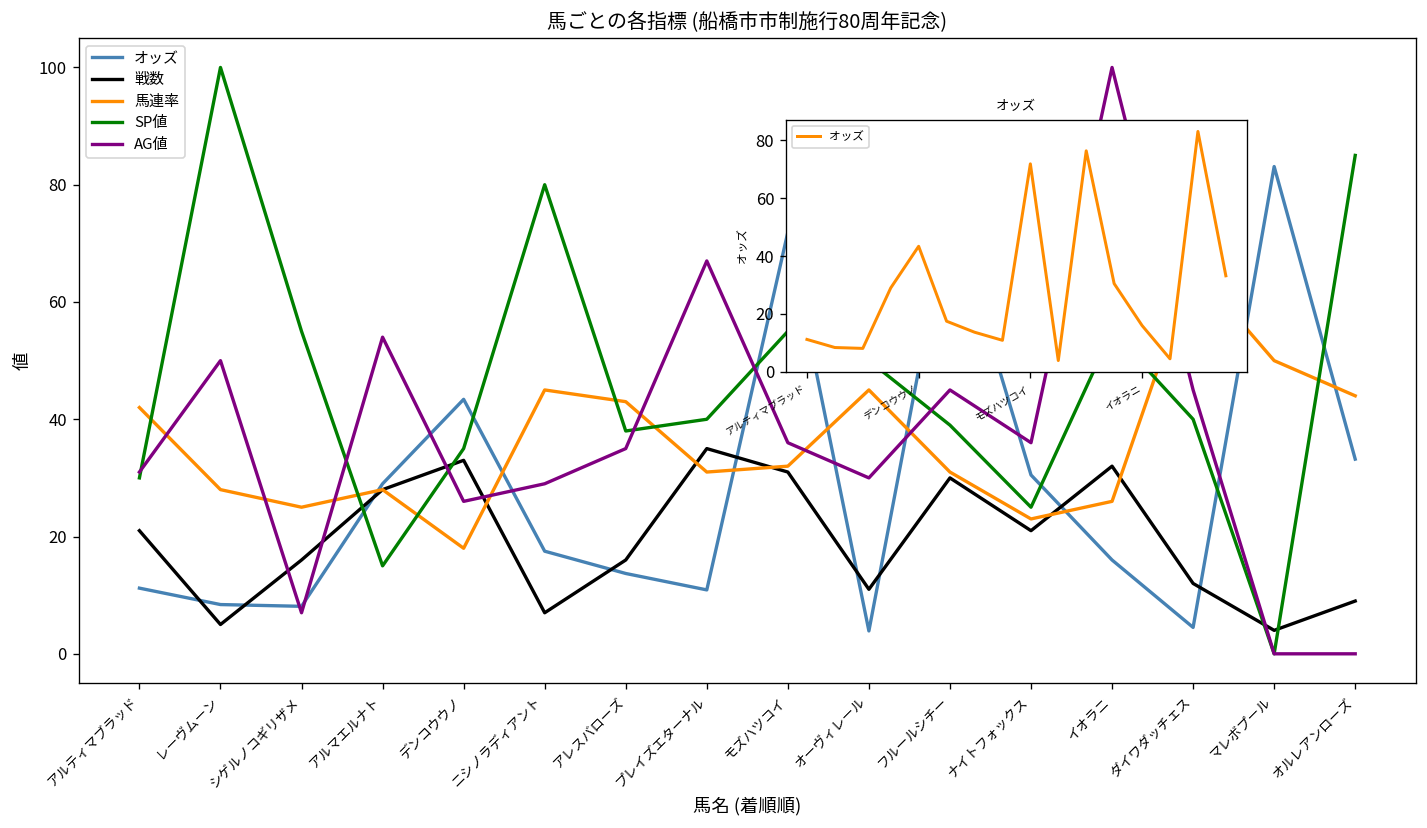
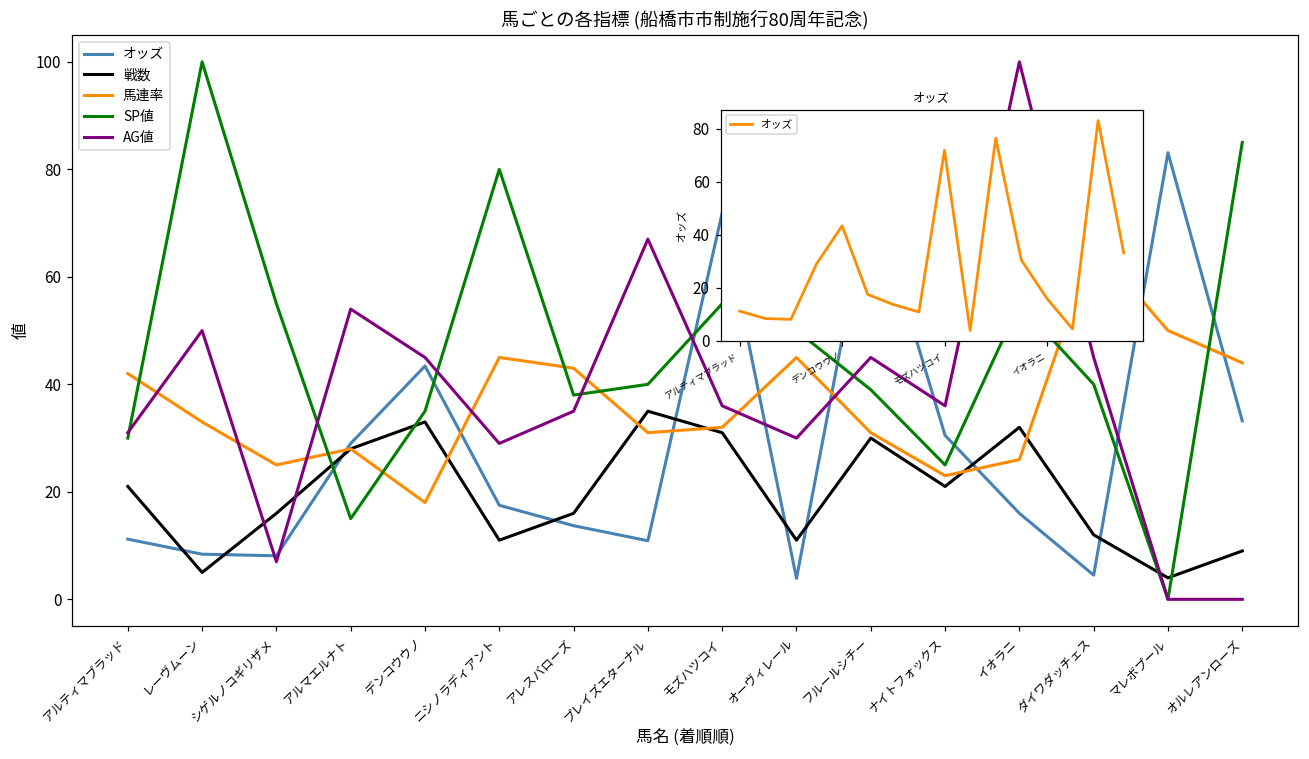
  {
    "馬ごとの各指標 (船橋市市制施行80周年記念)": {
      "戦数": {
        "アルティマブラッド": 21,
        "レーヴムーン": 5,
        "シゲルノコギリザメ": 16,
        "デンコウウノ": 33,
-       "ニシノラディアント": 7,
+       "ニシノラディアント": 11,
        "アレスバローズ": 16,
        "プレイズエターナル": 35,
        "モズハツコイ": 31,
        "オーヴィレール": 11,
        "フルールシチー": 30,
        "ナイトフォックス": 21,
        "イオラニ": 32,
        "ダイワダッチェス": 12,
        "マレボプール": 4,
        "オルレアンローズ": 9
      },
      "馬連率": {
        "アルティマブラッド": 42,
-       "レーヴムーン": 28,
+       "レーヴムーン": 33,
        "シゲルノコギリザメ": 25,
        "デンコウウノ": 18,
        "ニシノラディアント": 45,
        "アレスバローズ": 43,
        "プレイズエターナル": 31,
        "モズハツコイ": 32,
        "オーヴィレール": 45,
        "フルールシチー": 31,
        "ナイトフォックス": 23,
        "イオラニ": 26,
        "ダイワダッチェス": 66,
        "マレボプール": 50,
        "オルレアンローズ": 44
      },
      "SP値": {
        "アルティマブラッド": 30,
        "レーヴムーン": 100,
        "シゲルノコギリザメ": 55,
        "アルマエルナト": 15,
        "デンコウウノ": 35,
        "ニシノラディアント": 80,
        "アレスバローズ": 38,
        "プレイズエターナル": 40,
        "モズハツコイ": 55,
        "オーヴィレール": 50,
        "フルールシチー": 39,
        "ナイトフォックス": 25,
        "イオラニ": 55,
        "ダイワダッチェス": 40,
        "オルレアンローズ": 85
      },
      "AG値": {
        "アルティマブラッド": 31,
        "レーヴムーン": 50,
        "シゲルノコギリザメ": 7,
        "アルマエルナト": 54,
-       "デンコウウノ": 26,
+       "デンコウウノ": 45,
        "ニシノラディアント": 29,
        "アレスバローズ": 35,
        "プレイズエターナル": 67,
        "モズハツコイ": 36,
        "オーヴィレール": 30,
        "フルールシチー": 45,
        "ナイトフォックス": 36,
        "イオラニ": 100,
        "ダイワダッチェス": 45,
        "オルレアンローズ": 0
      }
    }
  }
